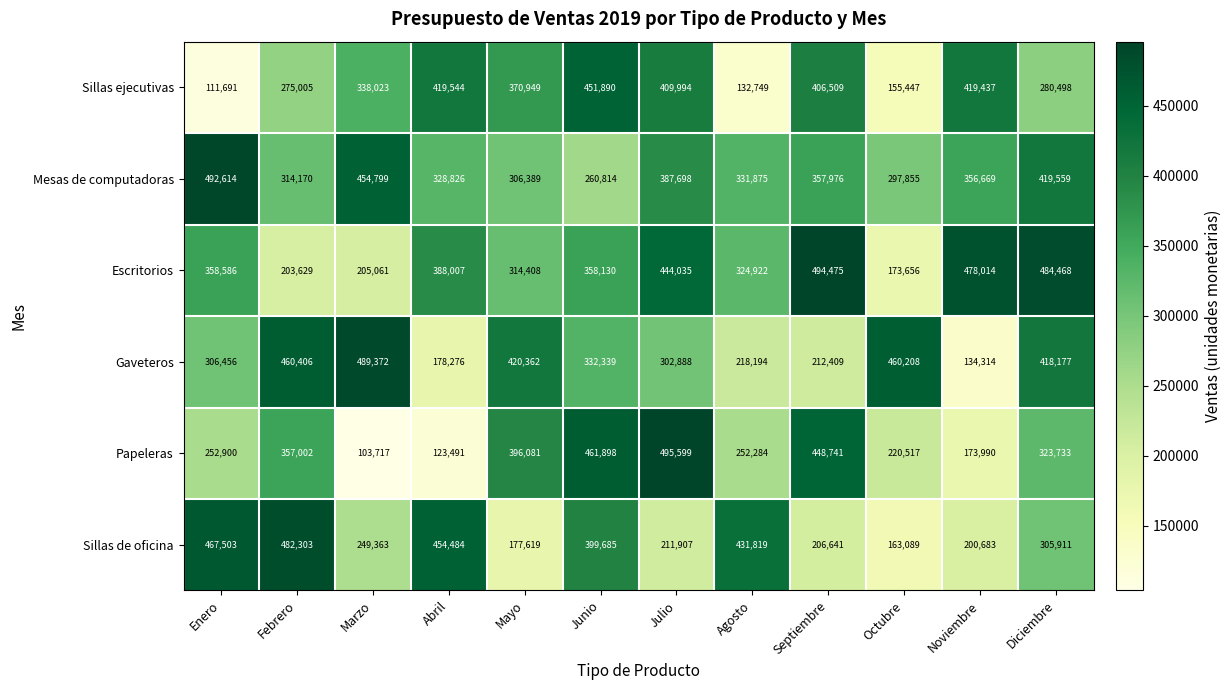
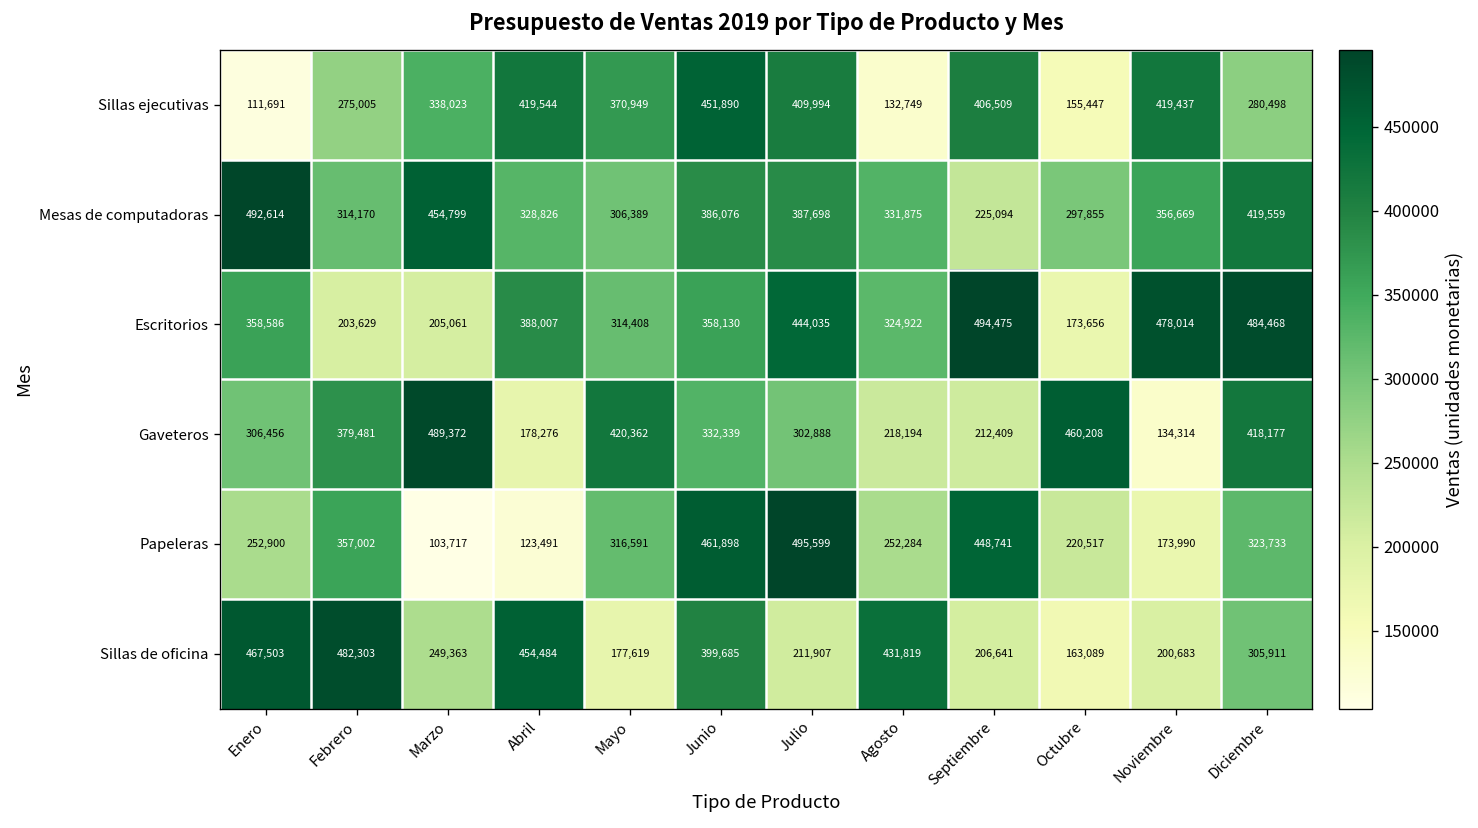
  {
    "Sillas ejecutivas": {
      "Enero": "111,691",
      "Febrero": "275,005",
      "Marzo": "338,023",
      "Abril": "419,544",
      "Mayo": "370,949",
      "Junio": "451,890",
      "Julio": "409,994",
      "Agosto": "132,749",
      "Septiembre": "406,509",
      "Octubre": "155,447",
      "Noviembre": "419,437",
      "Diciembre": "280,498"
    },
    "Mesas de computadoras": {
      "Enero": "492,614",
      "Febrero": "314,170",
      "Marzo": "454,799",
      "Abril": "328,826",
      "Mayo": "306,389",
-     "Junio": "260,814",
+     "Junio": "386,076",
      "Julio": "387,698",
      "Agosto": "331,875",
-     "Septiembre": "357,976",
+     "Septiembre": "225,094",
      "Octubre": "297,855",
      "Noviembre": "356,669",
      "Diciembre": "419,559"
    },
    "Escritorios": {
      "Enero": "358,586",
      "Febrero": "203,629",
      "Marzo": "205,061",
      "Abril": "388,007",
      "Mayo": "314,408",
      "Junio": "358,130",
      "Julio": "444,035",
      "Agosto": "324,922",
      "Septiembre": "494,475",
      "Octubre": "173,656",
      "Noviembre": "478,014",
      "Diciembre": "484,468"
    },
    "Gaveteros": {
      "Enero": "306,456",
-     "Febrero": "460,406",
+     "Febrero": "379,481",
      "Marzo": "489,372",
      "Abril": "178,276",
      "Mayo": "420,362",
      "Junio": "332,339",
      "Julio": "302,888",
      "Agosto": "218,194",
      "Septiembre": "212,409",
      "Octubre": "460,208",
      "Noviembre": "134,314",
      "Diciembre": "418,177"
    },
    "Papeleras": {
      "Enero": "252,900",
      "Febrero": "357,002",
      "Marzo": "103,717",
      "Abril": "123,491",
-     "Mayo": "396,081",
+     "Mayo": "316,591",
      "Junio": "461,898",
      "Julio": "495,599",
      "Agosto": "252,284",
      "Septiembre": "448,741",
      "Octubre": "220,517",
      "Noviembre": "173,990",
      "Diciembre": "323,733"
    },
    "Sillas de oficina": {
      "Enero": "467,503",
      "Febrero": "482,303",
      "Marzo": "249,363",
      "Abril": "454,484",
      "Mayo": "177,619",
      "Junio": "399,685",
      "Julio": "211,907",
      "Agosto": "431,819",
      "Septiembre": "206,641",
      "Octubre": "163,089",
      "Noviembre": "200,683",
      "Diciembre": "305,911"
    }
  }
